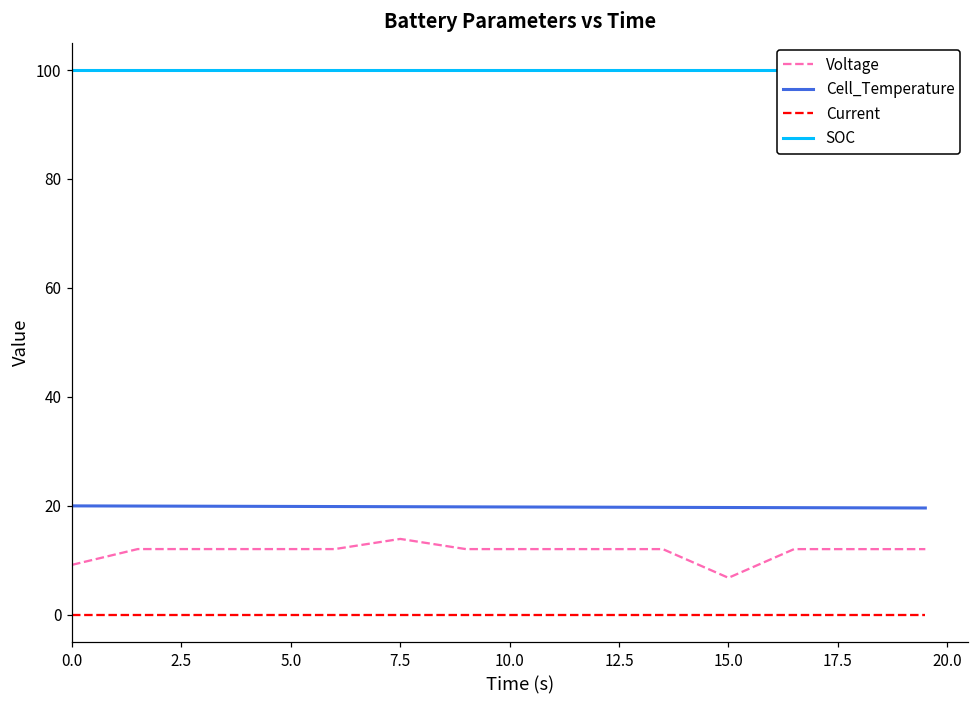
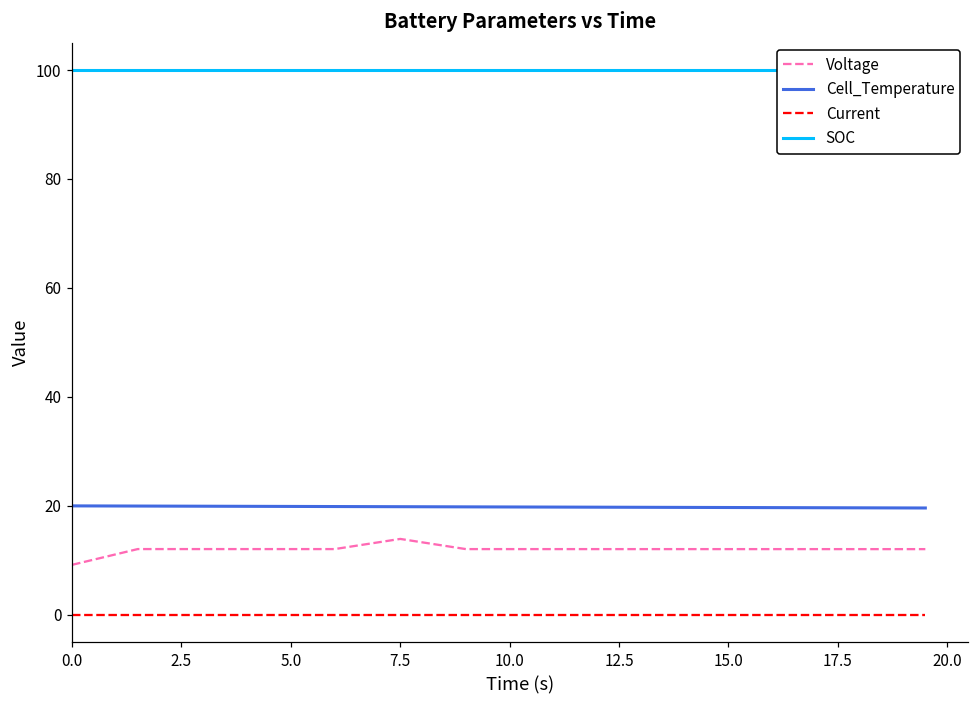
  {
    "Voltage": {
      "0.0": 9,
      "7.5": 14,
-     "15.0": 7
+     "15.0": 12
    },
    "Cell_Temperature": {
      "0.0": 20,
      "7.5": 20,
      "15.0": 20
    },
    "Current": {
      "0.0": 0,
      "7.5": 0,
      "15.0": 0
    },
    "SOC": {
      "0.0": 100,
      "7.5": 100,
      "15.0": 100
    }
  }
